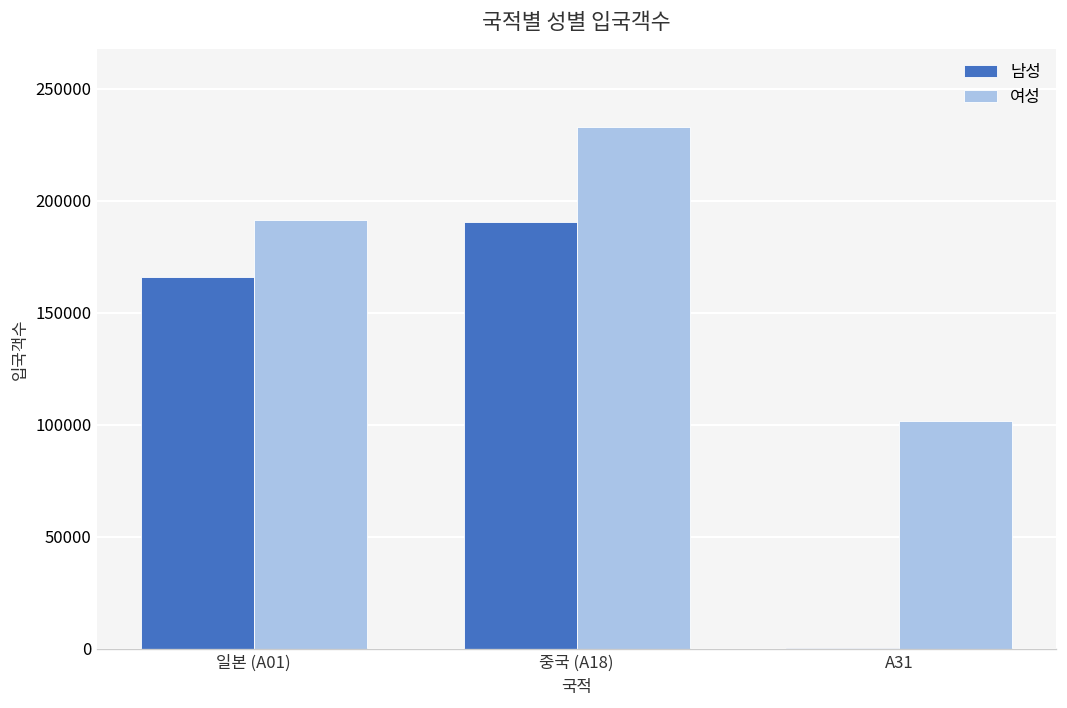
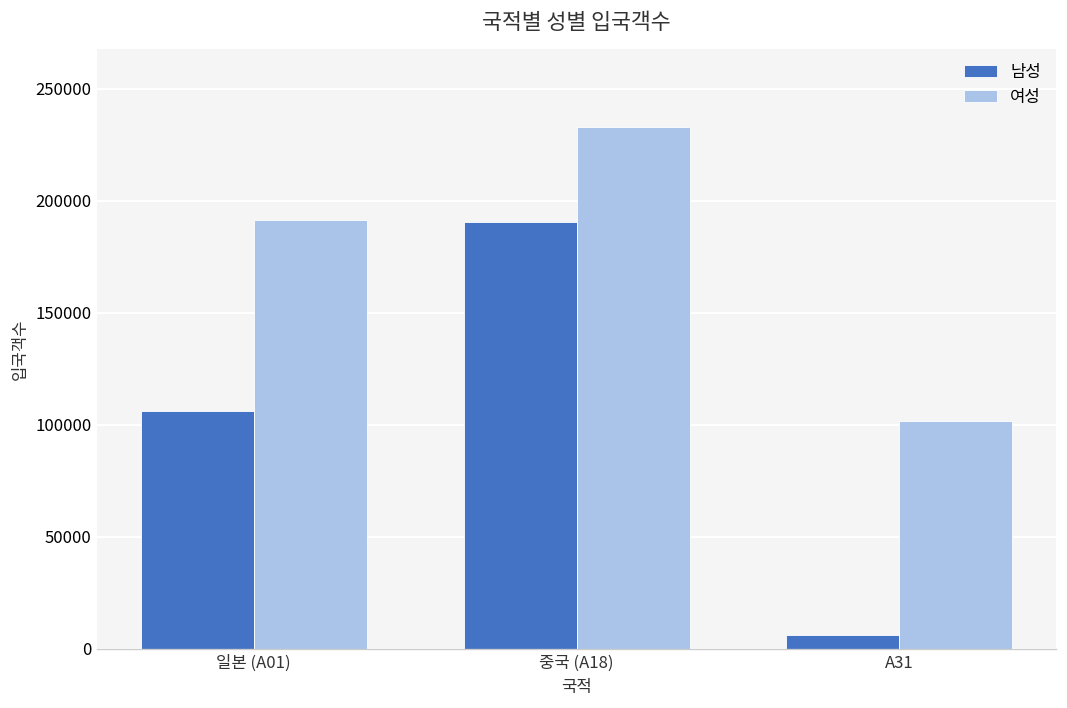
  {
    "남성": {
-     "일본 (A01)": 166000,
+     "일본 (A01)": 106000,
      "중국 (A18)": 191000,
-     "A31": 0
+     "A31": 6000
    },
    "여성": {
      "일본 (A01)": 191000,
      "중국 (A18)": 233000,
      "A31": 102000
    }
  }
